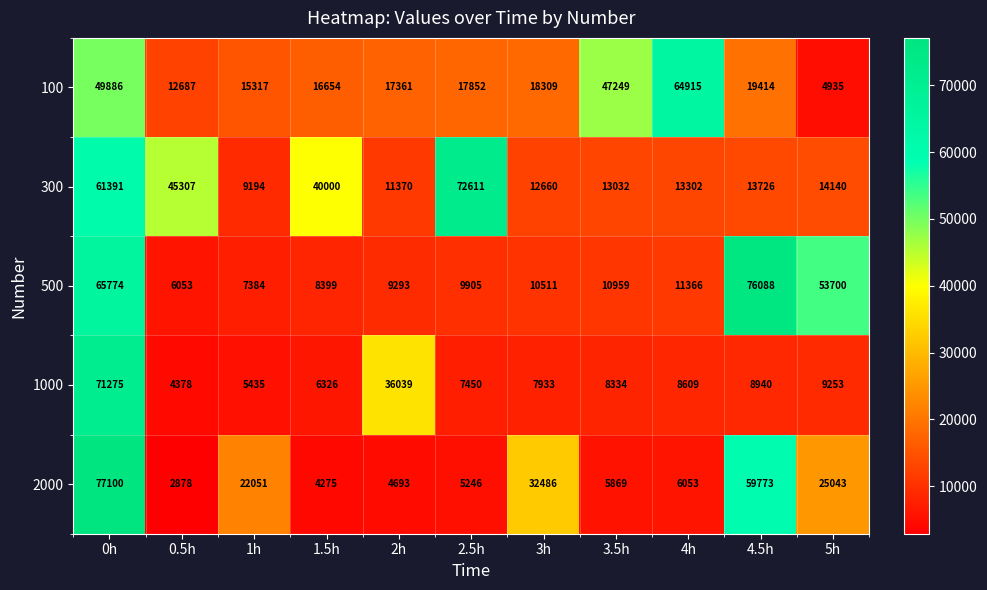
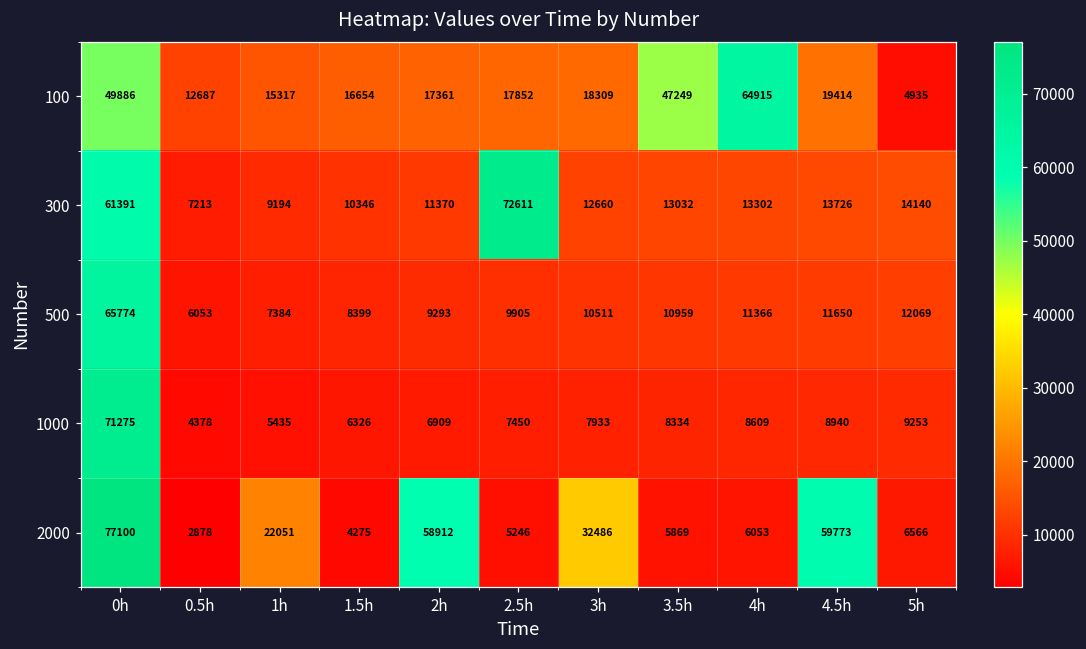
  {
    "100": {
      "0h": 49886,
      "0.5h": 12687,
      "1h": 15317,
      "1.5h": 16654,
      "2h": 17361,
      "2.5h": 17852,
      "3h": 18309,
      "3.5h": 47249,
      "4h": 64915,
      "4.5h": 19414,
      "5h": 4935
    },
    "300": {
      "0h": 61391,
-     "0.5h": 45307,
+     "0.5h": 7213,
      "1h": 9194,
-     "1.5h": 40000,
+     "1.5h": 10346,
      "2h": 11370,
      "2.5h": 72611,
      "3h": 12660,
      "3.5h": 13032,
      "4h": 13302,
      "4.5h": 13726,
      "5h": 14140
    },
    "500": {
      "0h": 65774,
      "0.5h": 6053,
      "1h": 7384,
      "1.5h": 8399,
      "2h": 9293,
      "2.5h": 9905,
      "3h": 10511,
      "3.5h": 10959,
      "4h": 11366,
-     "4.5h": 76088,
-     "5h": 53700
+     "4.5h": 11650,
+     "5h": 12069
    },
    "1000": {
      "0h": 71275,
      "0.5h": 4378,
      "1h": 5435,
      "1.5h": 6326,
-     "2h": 36039,
+     "2h": 6909,
      "2.5h": 7450,
      "3h": 7933,
      "3.5h": 8334,
      "4h": 8609,
      "4.5h": 8940,
      "5h": 9253
    },
    "2000": {
      "0h": 77100,
      "0.5h": 2878,
      "1h": 22051,
      "1.5h": 4275,
-     "2h": 4693,
+     "2h": 58912,
      "2.5h": 5246,
      "3h": 32486,
      "3.5h": 5869,
      "4h": 6053,
      "4.5h": 59773,
-     "5h": 25043
+     "5h": 6566
    }
  }
